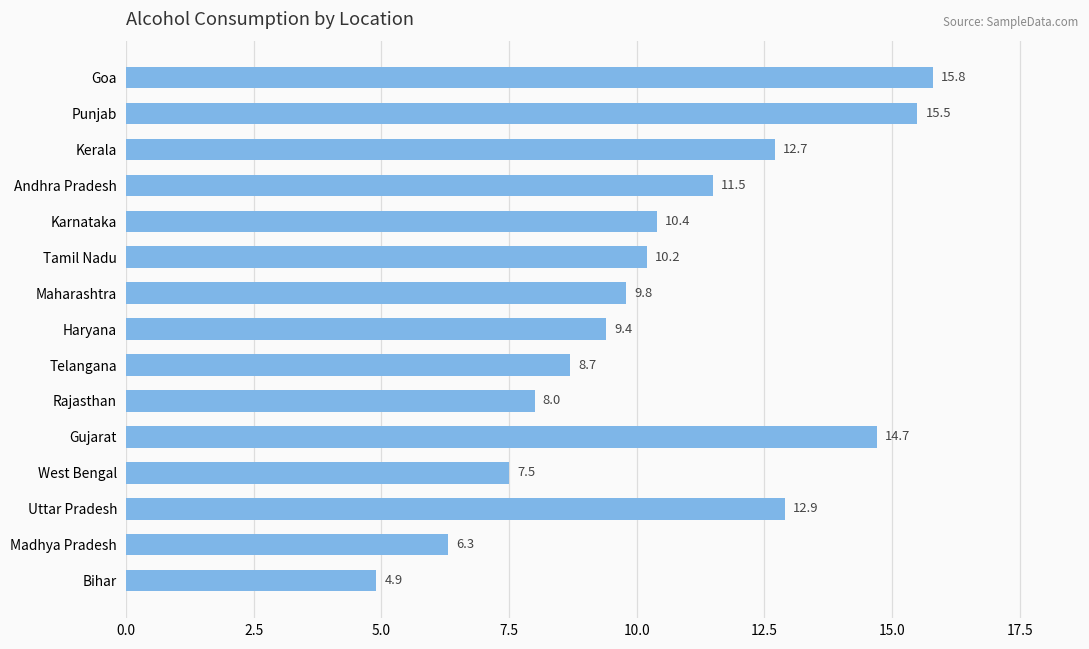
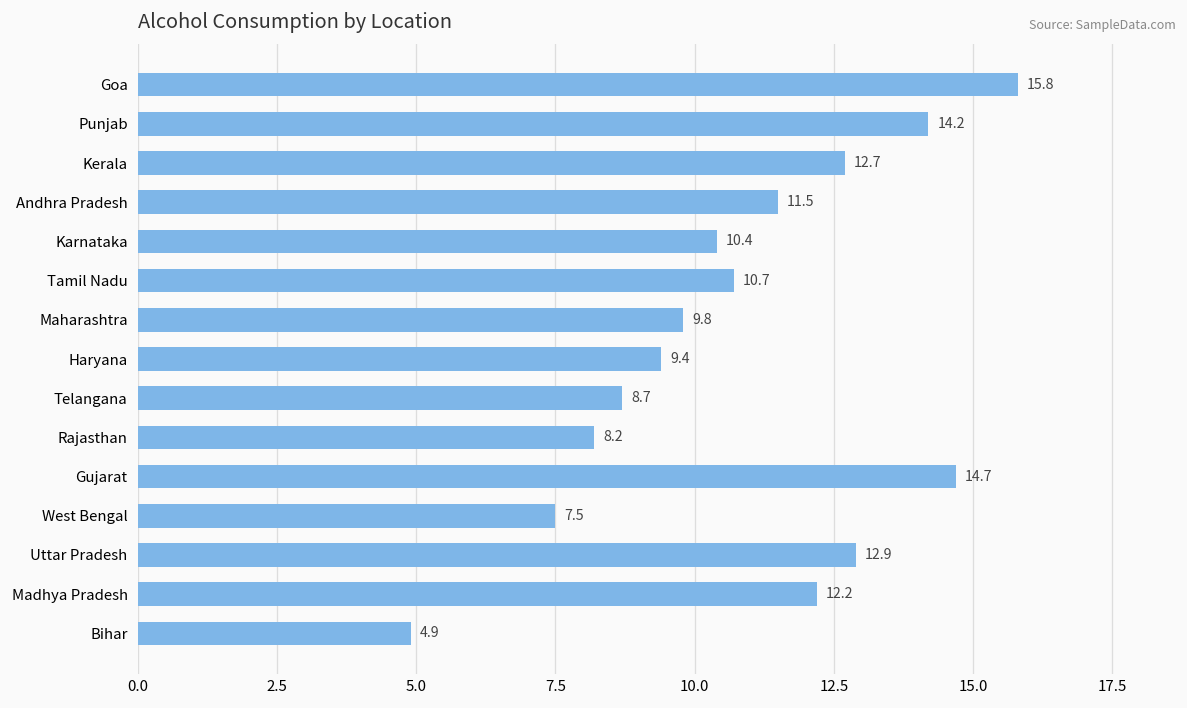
  {
    "Goa": 15.8,
-   "Punjab": 15.5,
+   "Punjab": 14.2,
    "Kerala": 12.7,
    "Andhra Pradesh": 11.5,
    "Karnataka": 10.4,
-   "Tamil Nadu": 10.2,
+   "Tamil Nadu": 10.7,
    "Maharashtra": 9.8,
    "Haryana": 9.4,
    "Telangana": 8.7,
-   "Rajasthan": 8.0,
+   "Rajasthan": 8.2,
    "Gujarat": 14.7,
    "West Bengal": 7.5,
    "Uttar Pradesh": 12.9,
-   "Madhya Pradesh": 6.3,
+   "Madhya Pradesh": 12.2,
    "Bihar": 4.9
  }
